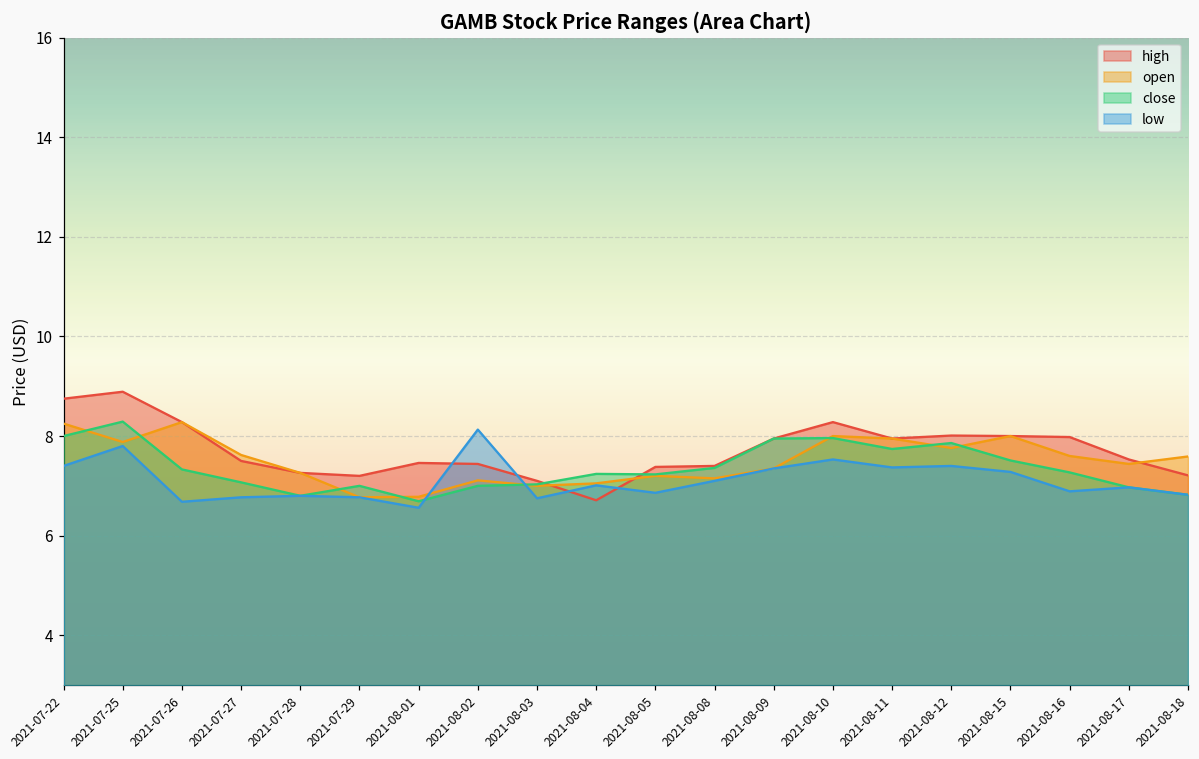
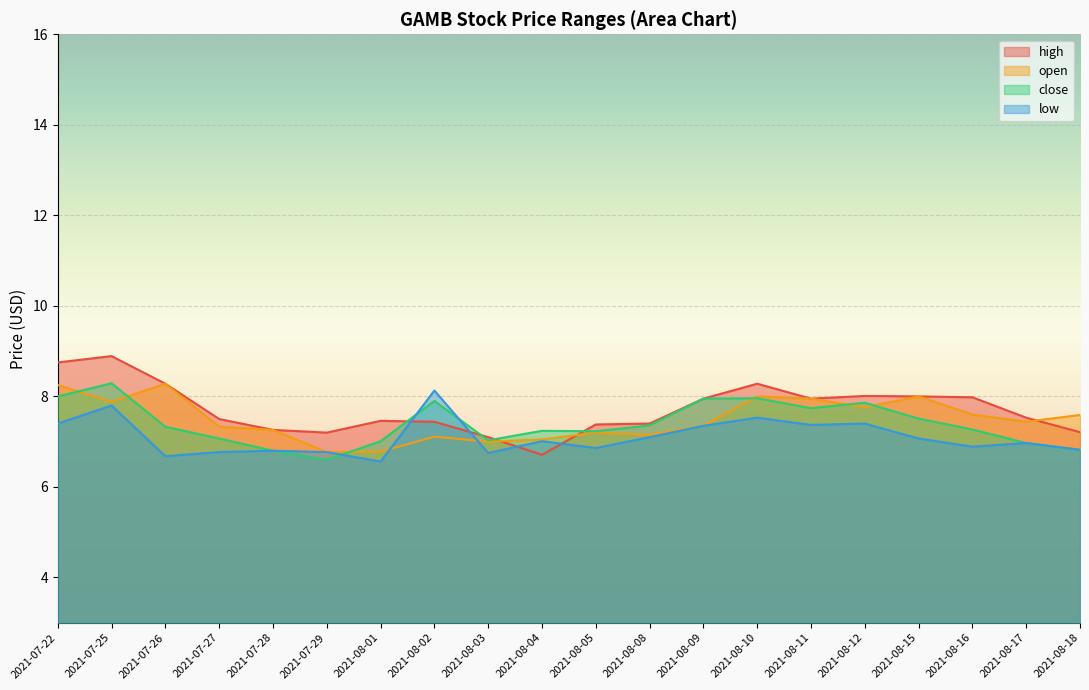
  {
    "high": {
      "2021-07-22": 8.8,
      "2021-07-25": 8.9,
      "2021-07-27": 7.5,
      "2021-07-29": 7.2,
      "2021-08-01": 7.5,
      "2021-08-02": 7.4,
      "2021-08-03": 7.1,
      "2021-08-04": 6.7,
      "2021-08-05": 7.4,
      "2021-08-10": 8.3,
      "2021-08-12": 8.0,
      "2021-08-16": 8.0,
      "2021-08-17": 7.5,
      "2021-08-18": 7.2
    },
    "open": {
      "2021-07-22": 8.3,
      "2021-07-25": 7.9,
-     "2021-07-27": 7.6,
+     "2021-07-27": 7.3,
      "2021-08-01": 6.8,
      "2021-08-02": 7.1,
      "2021-08-12": 7.8,
      "2021-08-16": 7.6,
      "2021-08-17": 7.4,
      "2021-08-18": 7.6
    },
    "close": {
      "2021-07-22": 8.0,
      "2021-07-25": 8.3,
      "2021-07-26": 7.3,
      "2021-07-27": 7.1,
-     "2021-07-29": 7.0,
-     "2021-08-01": 6.7,
-     "2021-08-02": 7.0,
+     "2021-07-29": 6.6,
+     "2021-08-01": 7.0,
+     "2021-08-02": 7.9,
      "2021-08-04": 7.2,
      "2021-08-11": 7.7,
      "2021-08-12": 7.9,
      "2021-08-15": 7.5,
      "2021-08-16": 7.3
    },
    "low": {
      "2021-07-22": 7.4,
      "2021-07-25": 7.8,
      "2021-07-26": 6.7,
      "2021-07-27": 6.8,
      "2021-08-01": 6.6,
      "2021-08-02": 8.1,
      "2021-08-03": 6.8,
      "2021-08-05": 6.9,
      "2021-08-10": 7.5,
      "2021-08-11": 7.4,
      "2021-08-12": 7.4,
-     "2021-08-15": 7.3,
+     "2021-08-15": 7.1,
      "2021-08-16": 6.9
    }
  }
